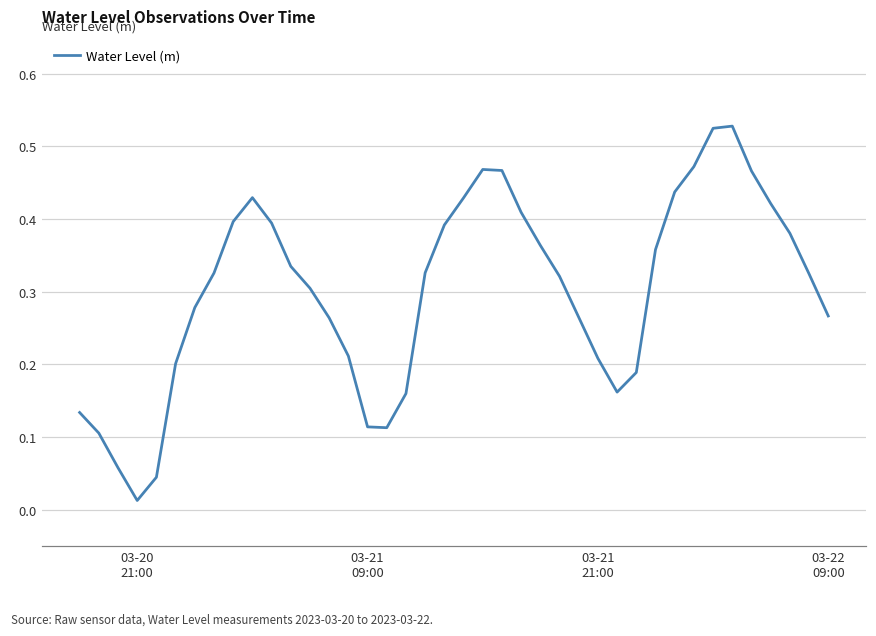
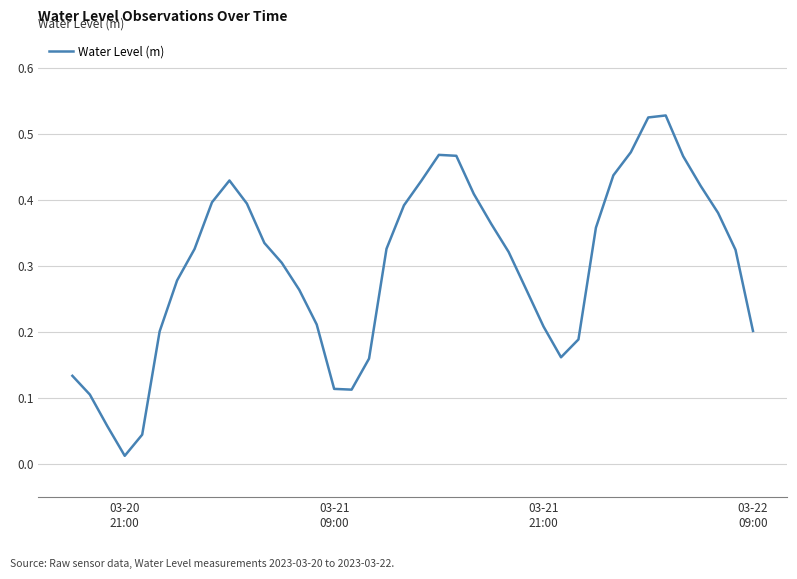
  {
    "03-20 21:00": 0.01,
    "03-21 09:00": 0.11,
    "03-21 21:00": 0.21,
-   "03-22 09:00": 0.27
+   "03-22 09:00": 0.20
  }
